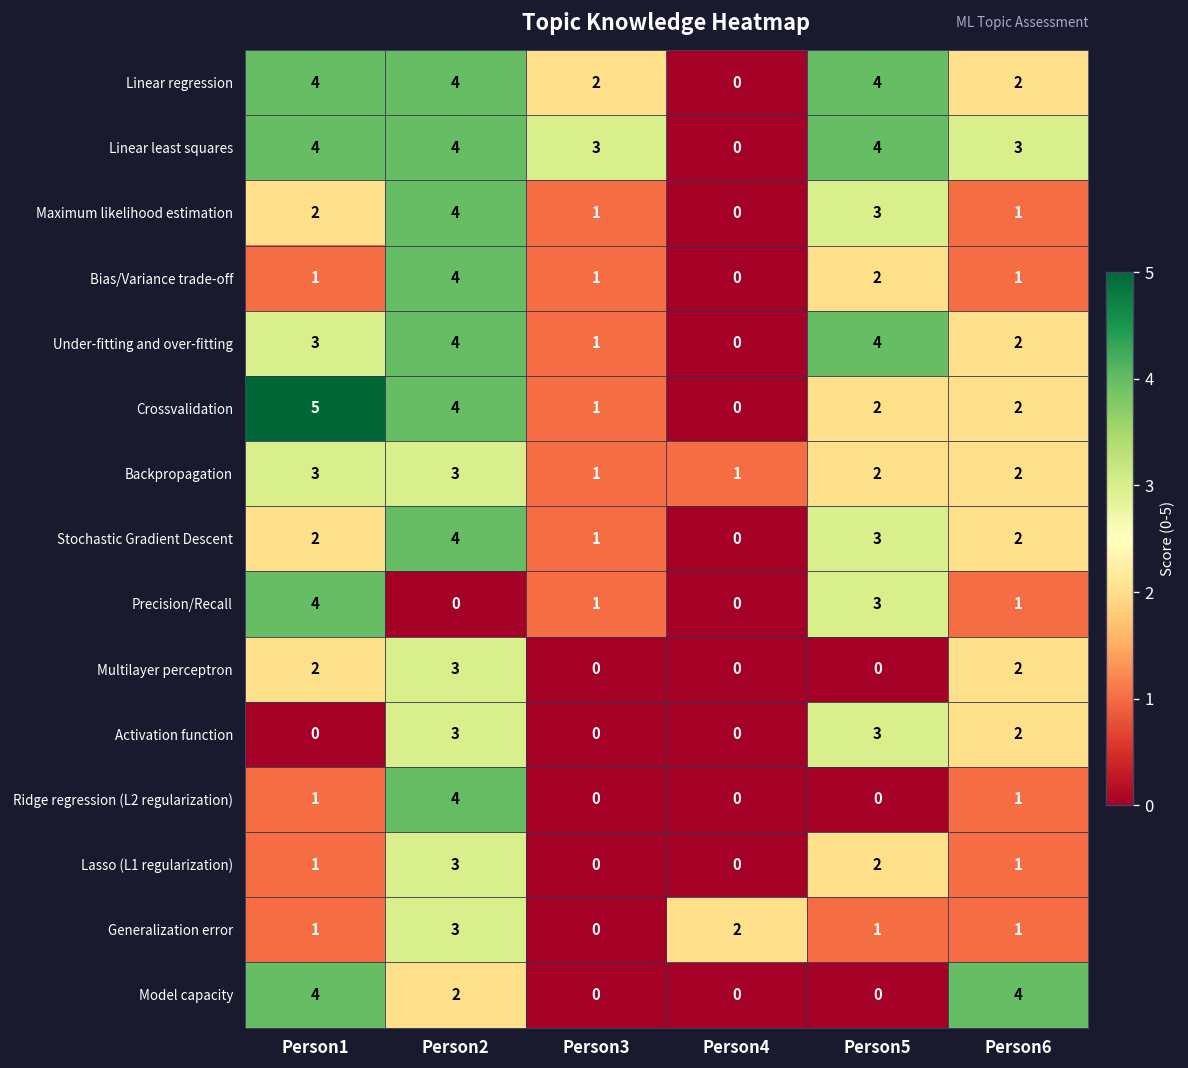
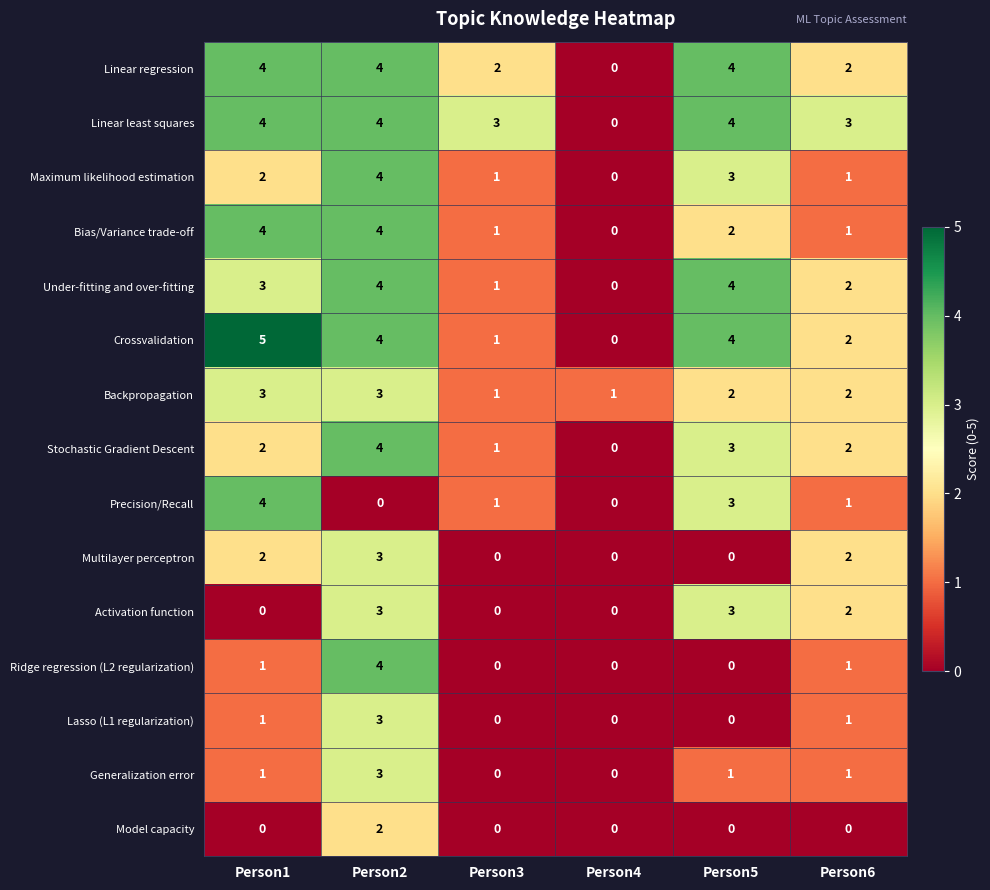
  {
    "Linear regression": {
      "Person1": 4,
      "Person2": 4,
      "Person3": 2,
      "Person4": 0,
      "Person5": 4,
      "Person6": 2
    },
    "Linear least squares": {
      "Person1": 4,
      "Person2": 4,
      "Person3": 3,
      "Person4": 0,
      "Person5": 4,
      "Person6": 3
    },
    "Maximum likelihood estimation": {
      "Person1": 2,
      "Person2": 4,
      "Person3": 1,
      "Person4": 0,
      "Person5": 3,
      "Person6": 1
    },
    "Bias/Variance trade-off": {
-     "Person1": 1,
+     "Person1": 4,
      "Person2": 4,
      "Person3": 1,
      "Person4": 0,
      "Person5": 2,
      "Person6": 1
    },
    "Under-fitting and over-fitting": {
      "Person1": 3,
      "Person2": 4,
      "Person3": 1,
      "Person4": 0,
      "Person5": 4,
      "Person6": 2
    },
    "Crossvalidation": {
      "Person1": 5,
      "Person2": 4,
      "Person3": 1,
      "Person4": 0,
-     "Person5": 2,
+     "Person5": 4,
      "Person6": 2
    },
    "Backpropagation": {
      "Person1": 3,
      "Person2": 3,
      "Person3": 1,
      "Person4": 1,
      "Person5": 2,
      "Person6": 2
    },
    "Stochastic Gradient Descent": {
      "Person1": 2,
      "Person2": 4,
      "Person3": 1,
      "Person4": 0,
      "Person5": 3,
      "Person6": 2
    },
    "Precision/Recall": {
      "Person1": 4,
      "Person2": 0,
      "Person3": 1,
      "Person4": 0,
      "Person5": 3,
      "Person6": 1
    },
    "Multilayer perceptron": {
      "Person1": 2,
      "Person2": 3,
      "Person3": 0,
      "Person4": 0,
      "Person5": 0,
      "Person6": 2
    },
    "Activation function": {
      "Person1": 0,
      "Person2": 3,
      "Person3": 0,
      "Person4": 0,
      "Person5": 3,
      "Person6": 2
    },
    "Ridge regression (L2 regularization)": {
      "Person1": 1,
      "Person2": 4,
      "Person3": 0,
      "Person4": 0,
      "Person5": 0,
      "Person6": 1
    },
    "Lasso (L1 regularization)": {
      "Person1": 1,
      "Person2": 3,
      "Person3": 0,
      "Person4": 0,
-     "Person5": 2,
+     "Person5": 0,
      "Person6": 1
    },
    "Generalization error": {
      "Person1": 1,
      "Person2": 3,
      "Person3": 0,
-     "Person4": 2,
+     "Person4": 0,
      "Person5": 1,
      "Person6": 1
    },
    "Model capacity": {
-     "Person1": 4,
+     "Person1": 0,
      "Person2": 2,
      "Person3": 0,
      "Person4": 0,
      "Person5": 0,
-     "Person6": 4
+     "Person6": 0
    }
  }
